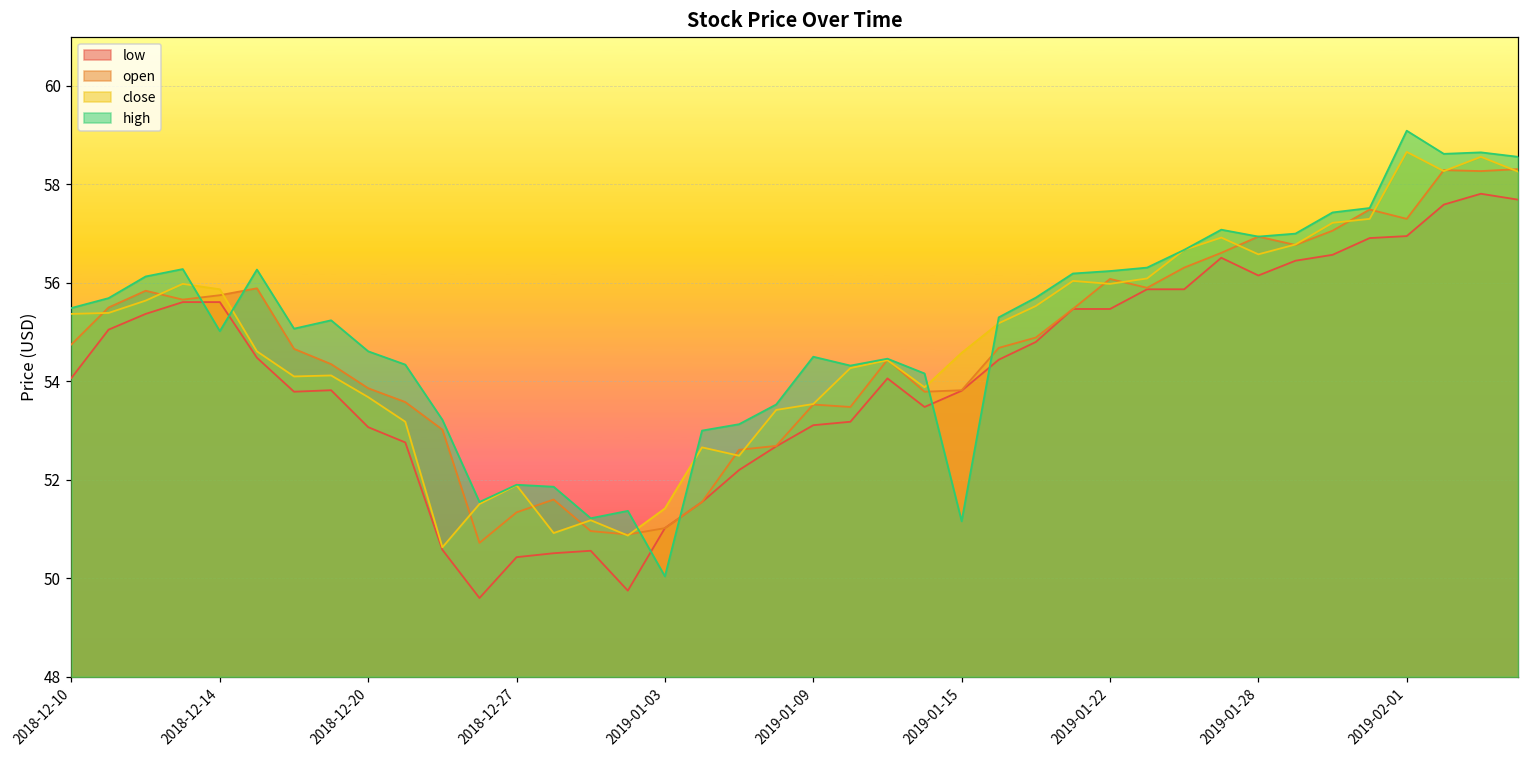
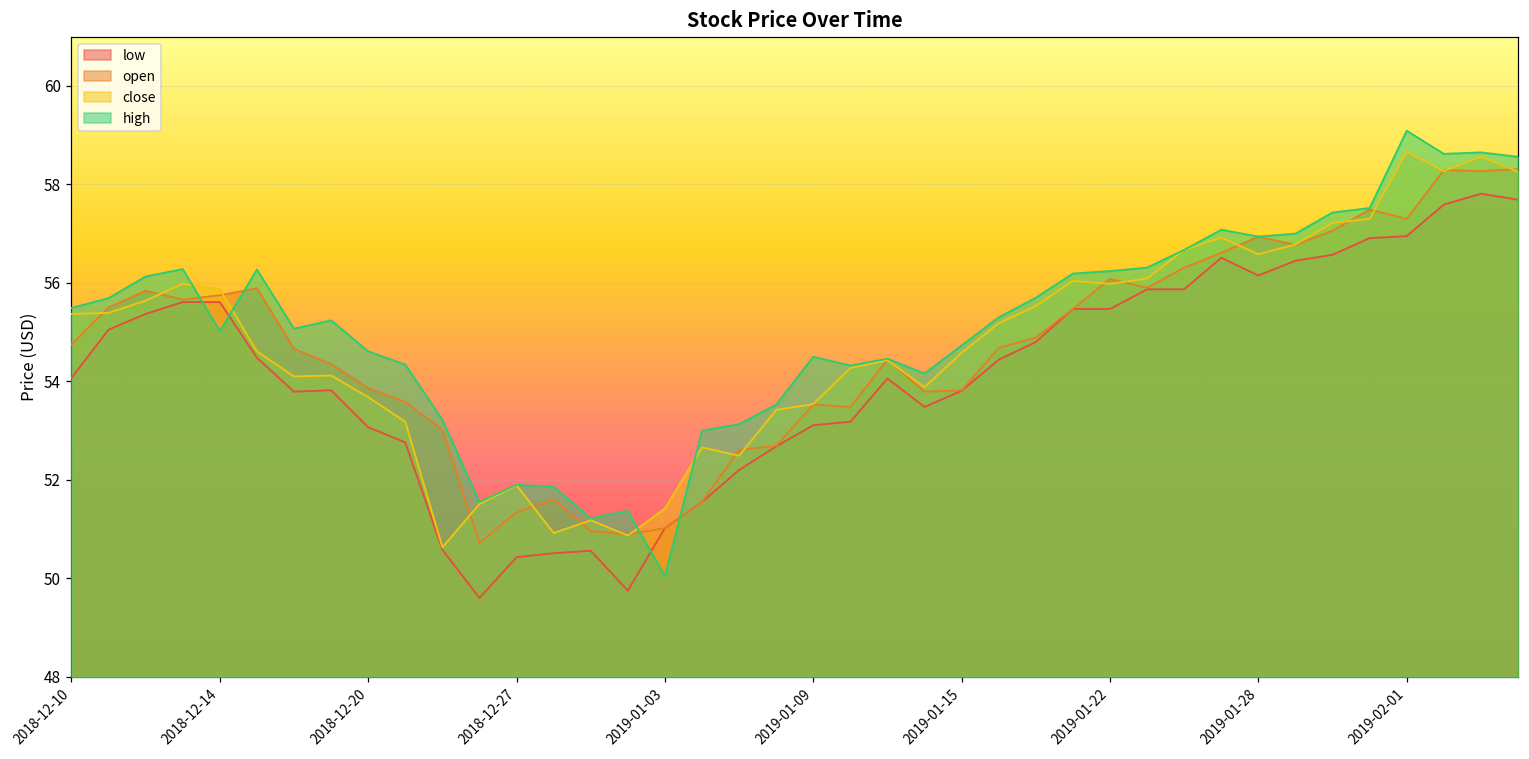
  {
    "high": {
      "2018-12-10": 55.5,
      "2018-12-14": 55.0,
      "2018-12-20": 54.6,
      "2019-01-03": 50.0,
      "2019-01-09": 54.5,
-     "2019-01-15": 51.2,
+     "2019-01-15": 54.7,
      "2019-01-22": 56.2,
      "2019-02-01": 59.1
    }
  }
